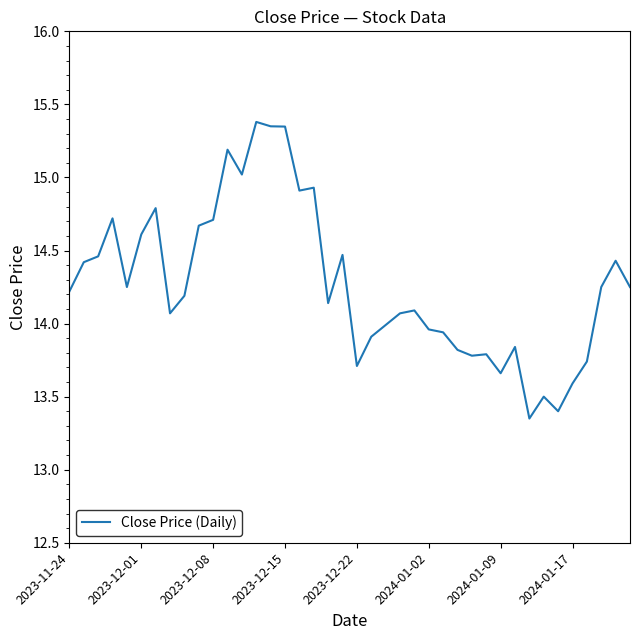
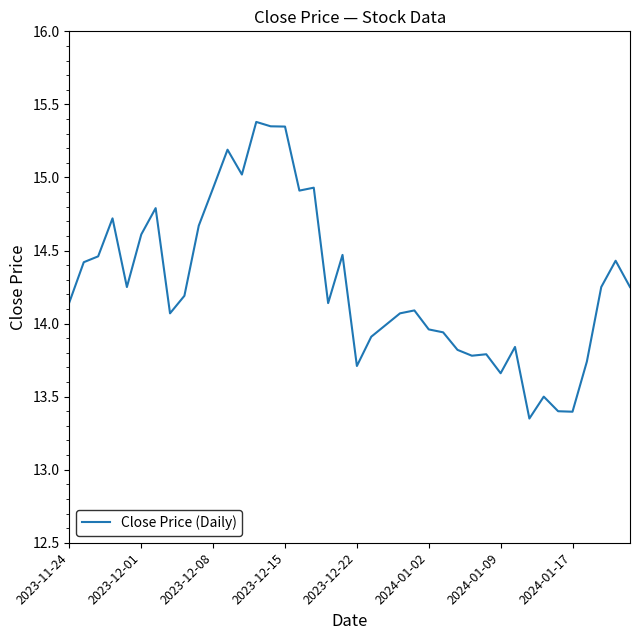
  {
-   "2023-11-24": 14.22,
+   "2023-11-24": 14.15,
    "2023-12-01": 14.61,
-   "2023-12-08": 14.71,
+   "2023-12-08": 14.93,
    "2023-12-15": 15.35,
    "2023-12-22": 13.71,
    "2024-01-02": 13.96,
    "2024-01-09": 13.66,
-   "2024-01-17": 13.59
+   "2024-01-17": 13.40
  }
